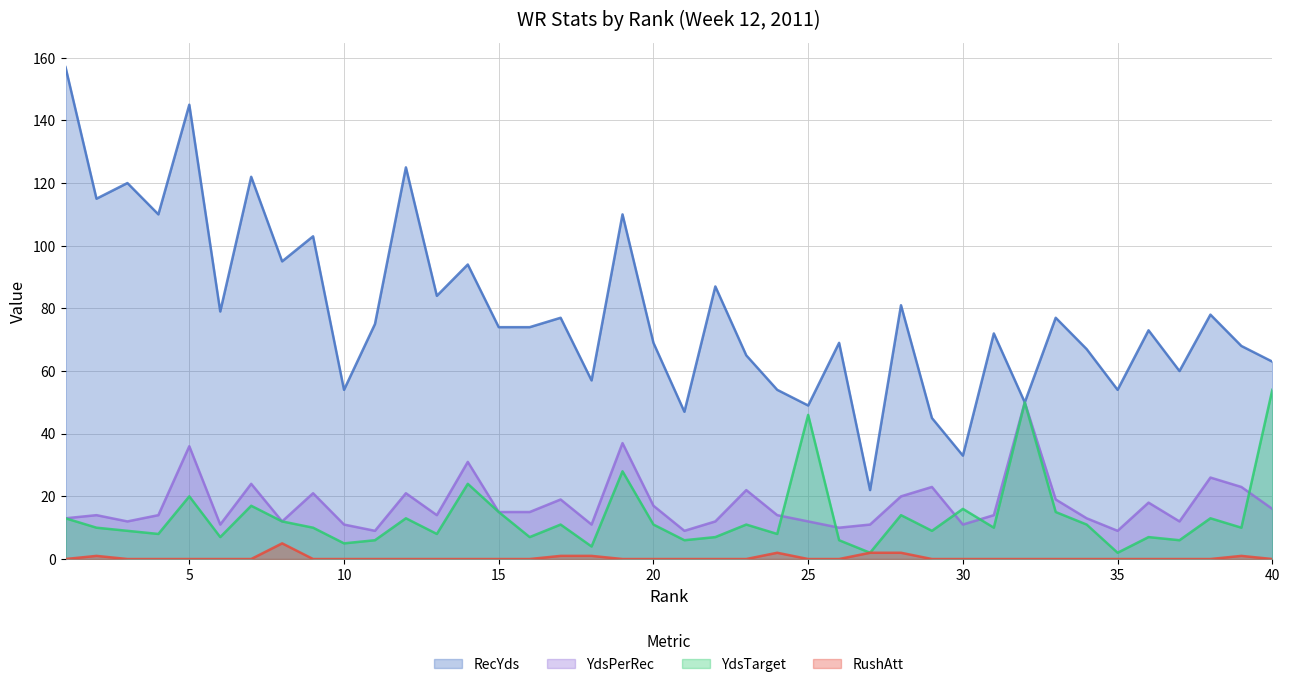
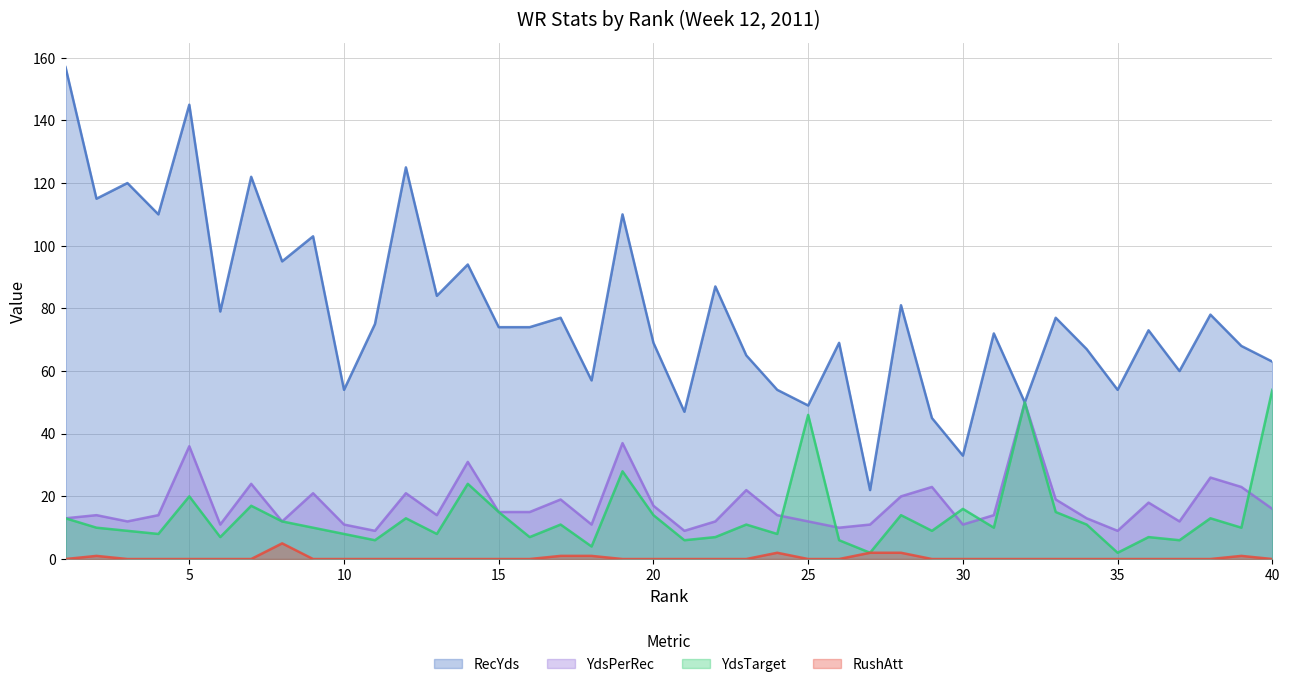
  {
    "YdsTarget": {
      "5": 20,
-     "10": 5,
-     "20": 11,
+     "10": 8,
+     "20": 14,
      "25": 46,
      "30": 16,
      "35": 2,
      "40": 54
    },
    "RushAtt": {
      "5": 0,
      "10": 0,
      "15": 0,
      "20": 0,
      "25": 0,
      "30": 0,
      "35": 0,
      "40": 0
    }
  }
